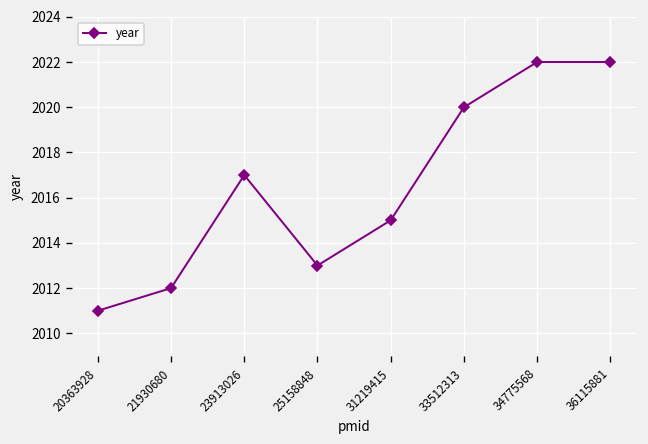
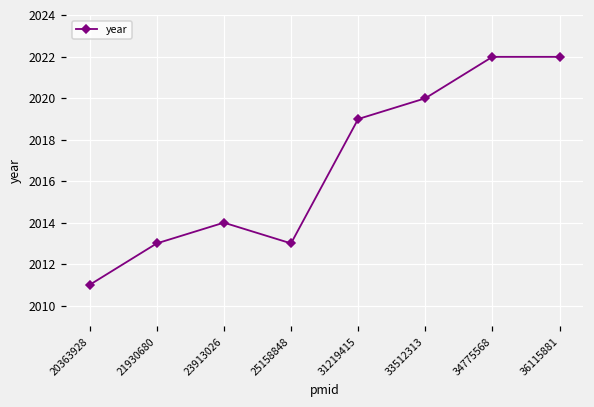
  {
    "20363928": 2011,
-   "21930680": 2012,
-   "23913026": 2017,
+   "21930680": 2013,
+   "23913026": 2014,
    "25158848": 2013,
-   "31219415": 2015,
+   "31219415": 2019,
    "33512313": 2020,
    "34775568": 2022,
    "36115881": 2022
  }
